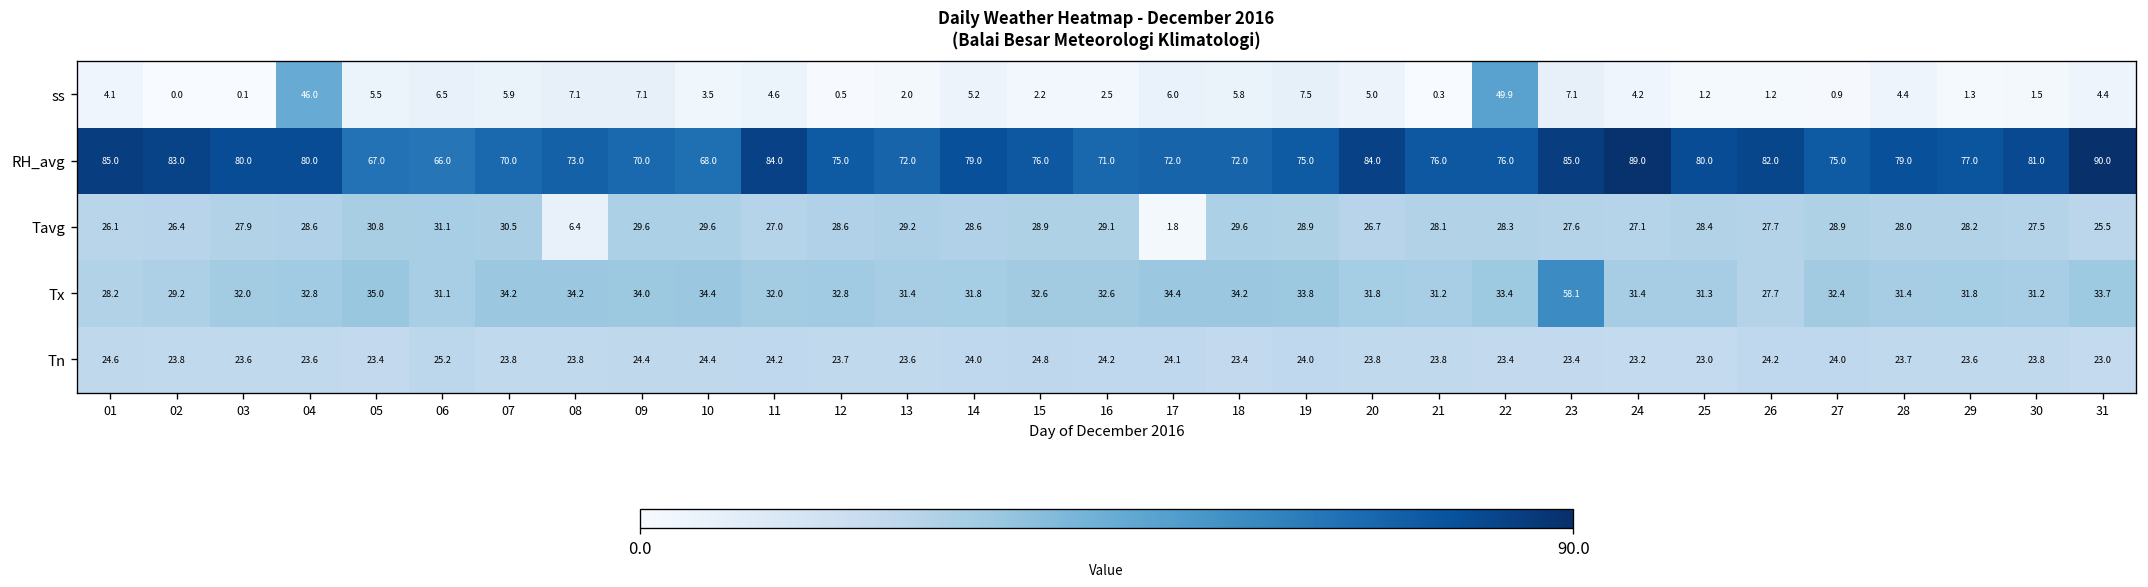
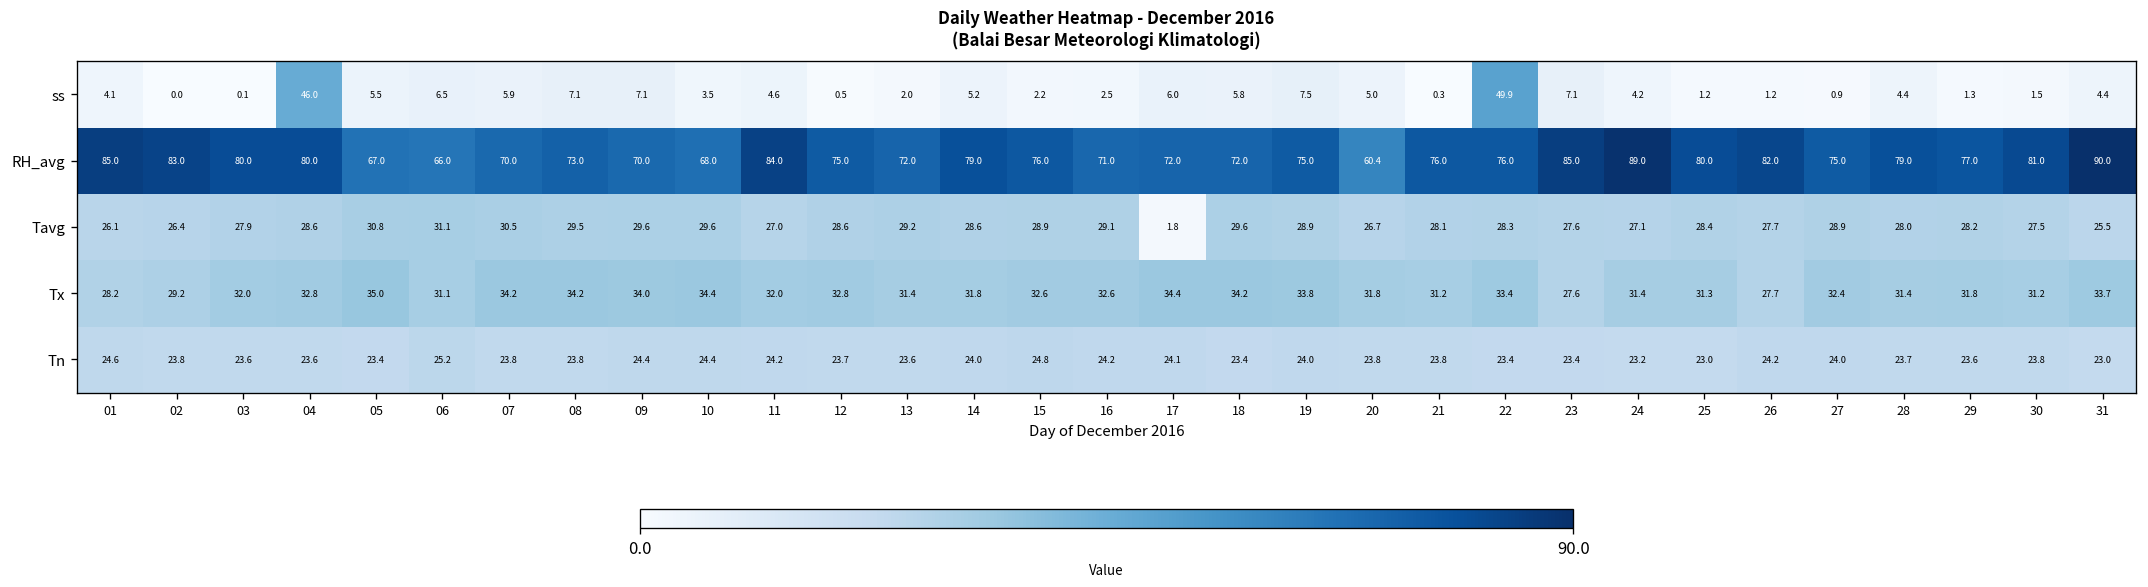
  {
    "ss": {
      "01": 4.1,
      "02": 0.0,
      "03": 0.1,
      "04": 46.0,
      "05": 5.5,
      "06": 6.5,
      "07": 5.9,
      "08": 7.1,
      "09": 7.1,
      "10": 3.5,
      "11": 4.6,
      "12": 0.5,
      "13": 2.0,
      "14": 5.2,
      "15": 2.2,
      "16": 2.5,
      "17": 6.0,
      "18": 5.8,
      "19": 7.5,
      "20": 5.0,
      "21": 0.3,
      "22": 49.9,
      "23": 7.1,
      "24": 4.2,
      "25": 1.2,
      "26": 1.2,
      "27": 0.9,
      "28": 4.4,
      "29": 1.3,
      "30": 1.5,
      "31": 4.4
    },
    "RH_avg": {
      "01": 85.0,
      "02": 83.0,
      "03": 80.0,
      "04": 80.0,
      "05": 67.0,
      "06": 66.0,
      "07": 70.0,
      "08": 73.0,
      "09": 70.0,
      "10": 68.0,
      "11": 84.0,
      "12": 75.0,
      "13": 72.0,
      "14": 79.0,
      "15": 76.0,
      "16": 71.0,
      "17": 72.0,
      "18": 72.0,
      "19": 75.0,
-     "20": 84.0,
+     "20": 60.4,
      "21": 76.0,
      "22": 76.0,
      "23": 85.0,
      "24": 89.0,
      "25": 80.0,
      "26": 82.0,
      "27": 75.0,
      "28": 79.0,
      "29": 77.0,
      "30": 81.0,
      "31": 90.0
    },
    "Tavg": {
      "01": 26.1,
      "02": 26.4,
      "03": 27.9,
      "04": 28.6,
      "05": 30.8,
      "06": 31.1,
      "07": 30.5,
-     "08": 6.4,
+     "08": 29.5,
      "09": 29.6,
      "10": 29.6,
      "11": 27.0,
      "12": 28.6,
      "13": 29.2,
      "14": 28.6,
      "15": 28.9,
      "16": 29.1,
      "17": 1.8,
      "18": 29.6,
      "19": 28.9,
      "20": 26.7,
      "21": 28.1,
      "22": 28.3,
      "23": 27.6,
      "24": 27.1,
      "25": 28.4,
      "26": 27.7,
      "27": 28.9,
      "28": 28.0,
      "29": 28.2,
      "30": 27.5,
      "31": 25.5
    },
    "Tx": {
      "01": 28.2,
      "02": 29.2,
      "03": 32.0,
      "04": 32.8,
      "05": 35.0,
      "06": 31.1,
      "07": 34.2,
      "08": 34.2,
      "09": 34.0,
      "10": 34.4,
      "11": 32.0,
      "12": 32.8,
      "13": 31.4,
      "14": 31.8,
      "15": 32.6,
      "16": 32.6,
      "17": 34.4,
      "18": 34.2,
      "19": 33.8,
      "20": 31.8,
      "21": 31.2,
      "22": 33.4,
-     "23": 58.1,
+     "23": 27.6,
      "24": 31.4,
      "25": 31.3,
      "26": 27.7,
      "27": 32.4,
      "28": 31.4,
      "29": 31.8,
      "30": 31.2,
      "31": 33.7
    },
    "Tn": {
      "01": 24.6,
      "02": 23.8,
      "03": 23.6,
      "04": 23.6,
      "05": 23.4,
      "06": 25.2,
      "07": 23.8,
      "08": 23.8,
      "09": 24.4,
      "10": 24.4,
      "11": 24.2,
      "12": 23.7,
      "13": 23.6,
      "14": 24.0,
      "15": 24.8,
      "16": 24.2,
      "17": 24.1,
      "18": 23.4,
      "19": 24.0,
      "20": 23.8,
      "21": 23.8,
      "22": 23.4,
      "23": 23.4,
      "24": 23.2,
      "25": 23.0,
      "26": 24.2,
      "27": 24.0,
      "28": 23.7,
      "29": 23.6,
      "30": 23.8,
      "31": 23.0
    }
  }
